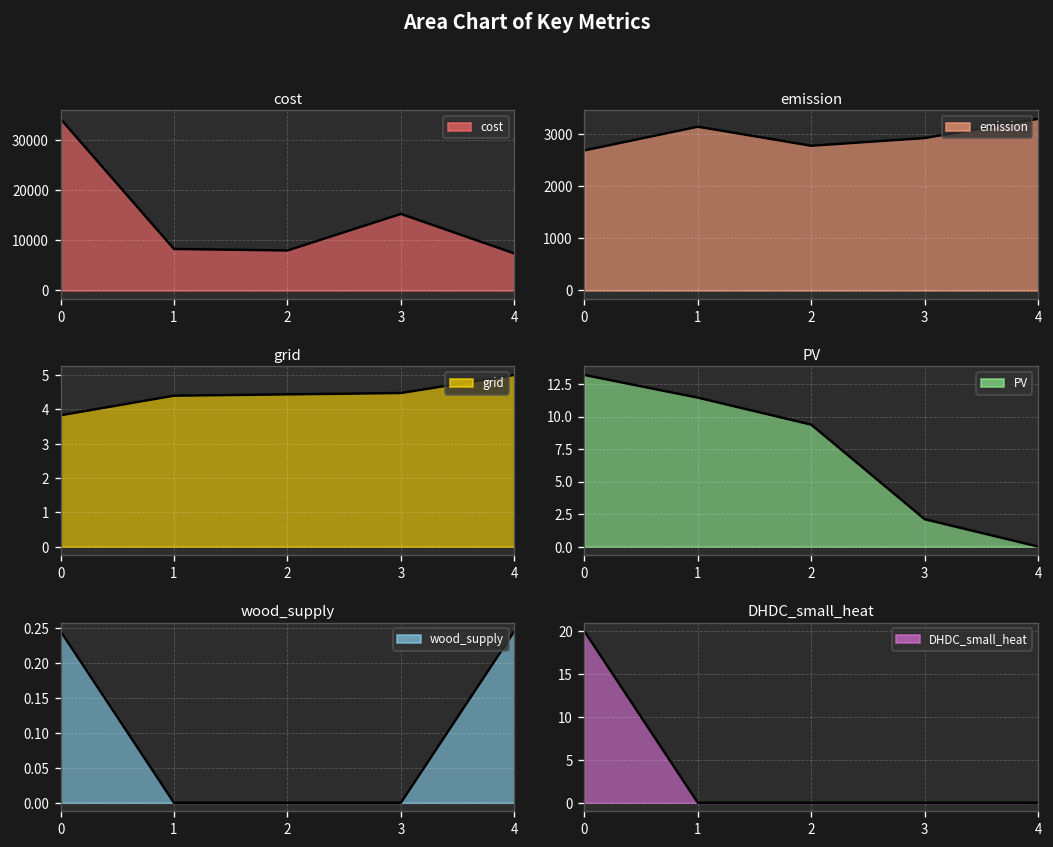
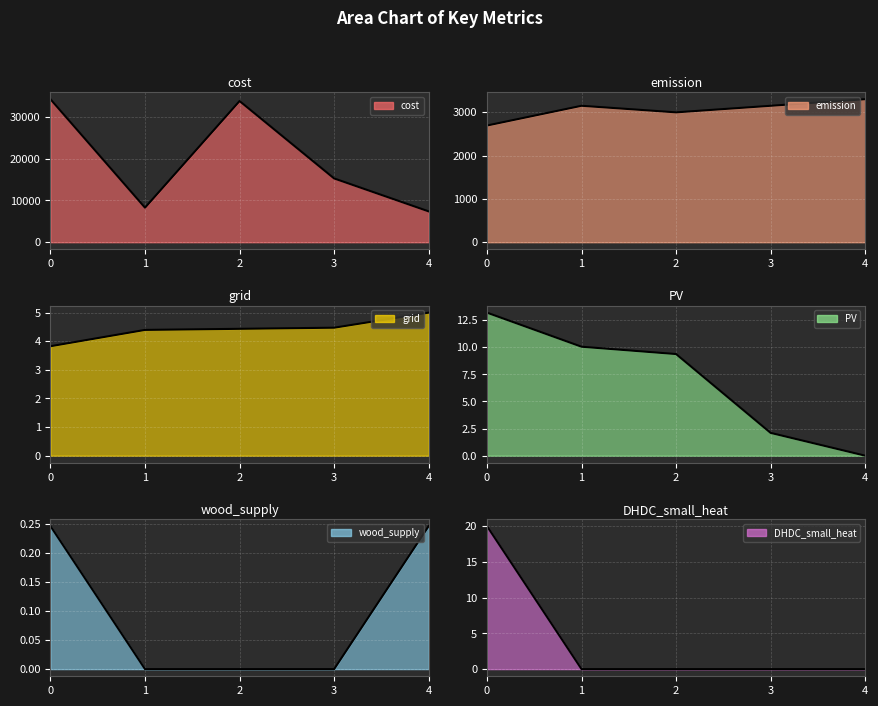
  {
    "cost": {
      "0": 34000,
      "1": 8000,
-     "2": 8000,
+     "2": 34000,
      "3": 15000,
      "4": 7000
    },
    "emission": {
      "0": 2700,
      "1": 3100,
-     "2": 2800,
-     "3": 2900,
+     "2": 3000,
+     "3": 3100,
      "4": 3300
    },
    "grid": {
      "0": 3.8,
      "1": 4.4,
      "2": 4.4,
      "3": 4.5,
      "4": 5.0
    },
    "PV": {
      "0": 13.2,
-     "1": 11.5,
+     "1": 10.1,
      "2": 9.4,
      "3": 2.1,
      "4": 0.0
    },
    "wood_supply": {
      "0": 0.25,
      "1": 0.00,
      "2": 0.00,
      "3": 0.00,
      "4": 0.25
    },
    "DHDC_small_heat": {
      "0": 20,
      "1": 0,
      "2": 0,
      "3": 0,
      "4": 0
    }
  }
